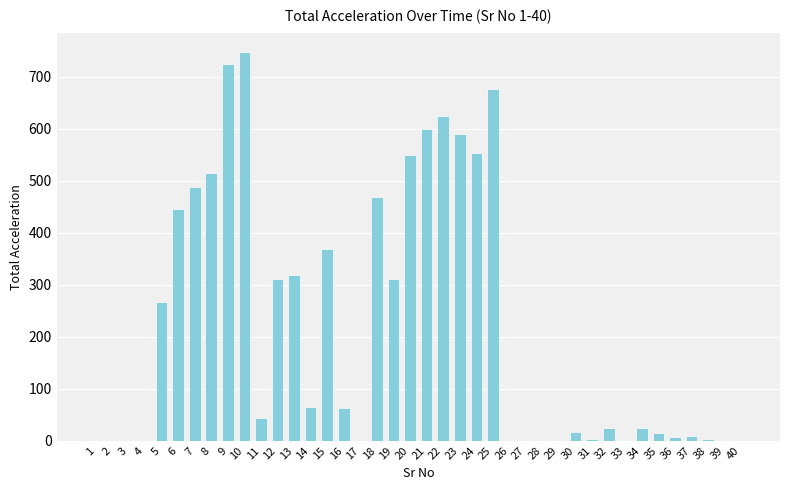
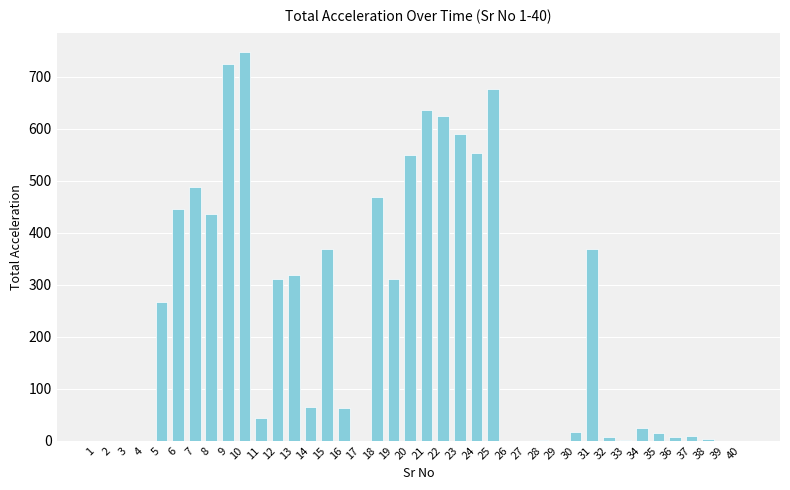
  {
    "5": 270,
    "6": 450,
    "7": 490,
-   "8": 520,
+   "8": 440,
    "9": 720,
    "10": 750,
    "11": 40,
    "12": 310,
    "13": 320,
    "14": 70,
    "15": 370,
    "16": 60,
    "18": 470,
    "19": 310,
    "20": 550,
-   "21": 600,
+   "21": 640,
    "22": 620,
    "23": 590,
    "24": 550,
    "25": 680,
    "30": 20,
-   "31": 0,
-   "32": 20,
+   "31": 370,
+   "32": 10,
    "34": 20,
    "35": 20,
    "36": 10,
    "37": 10
  }
